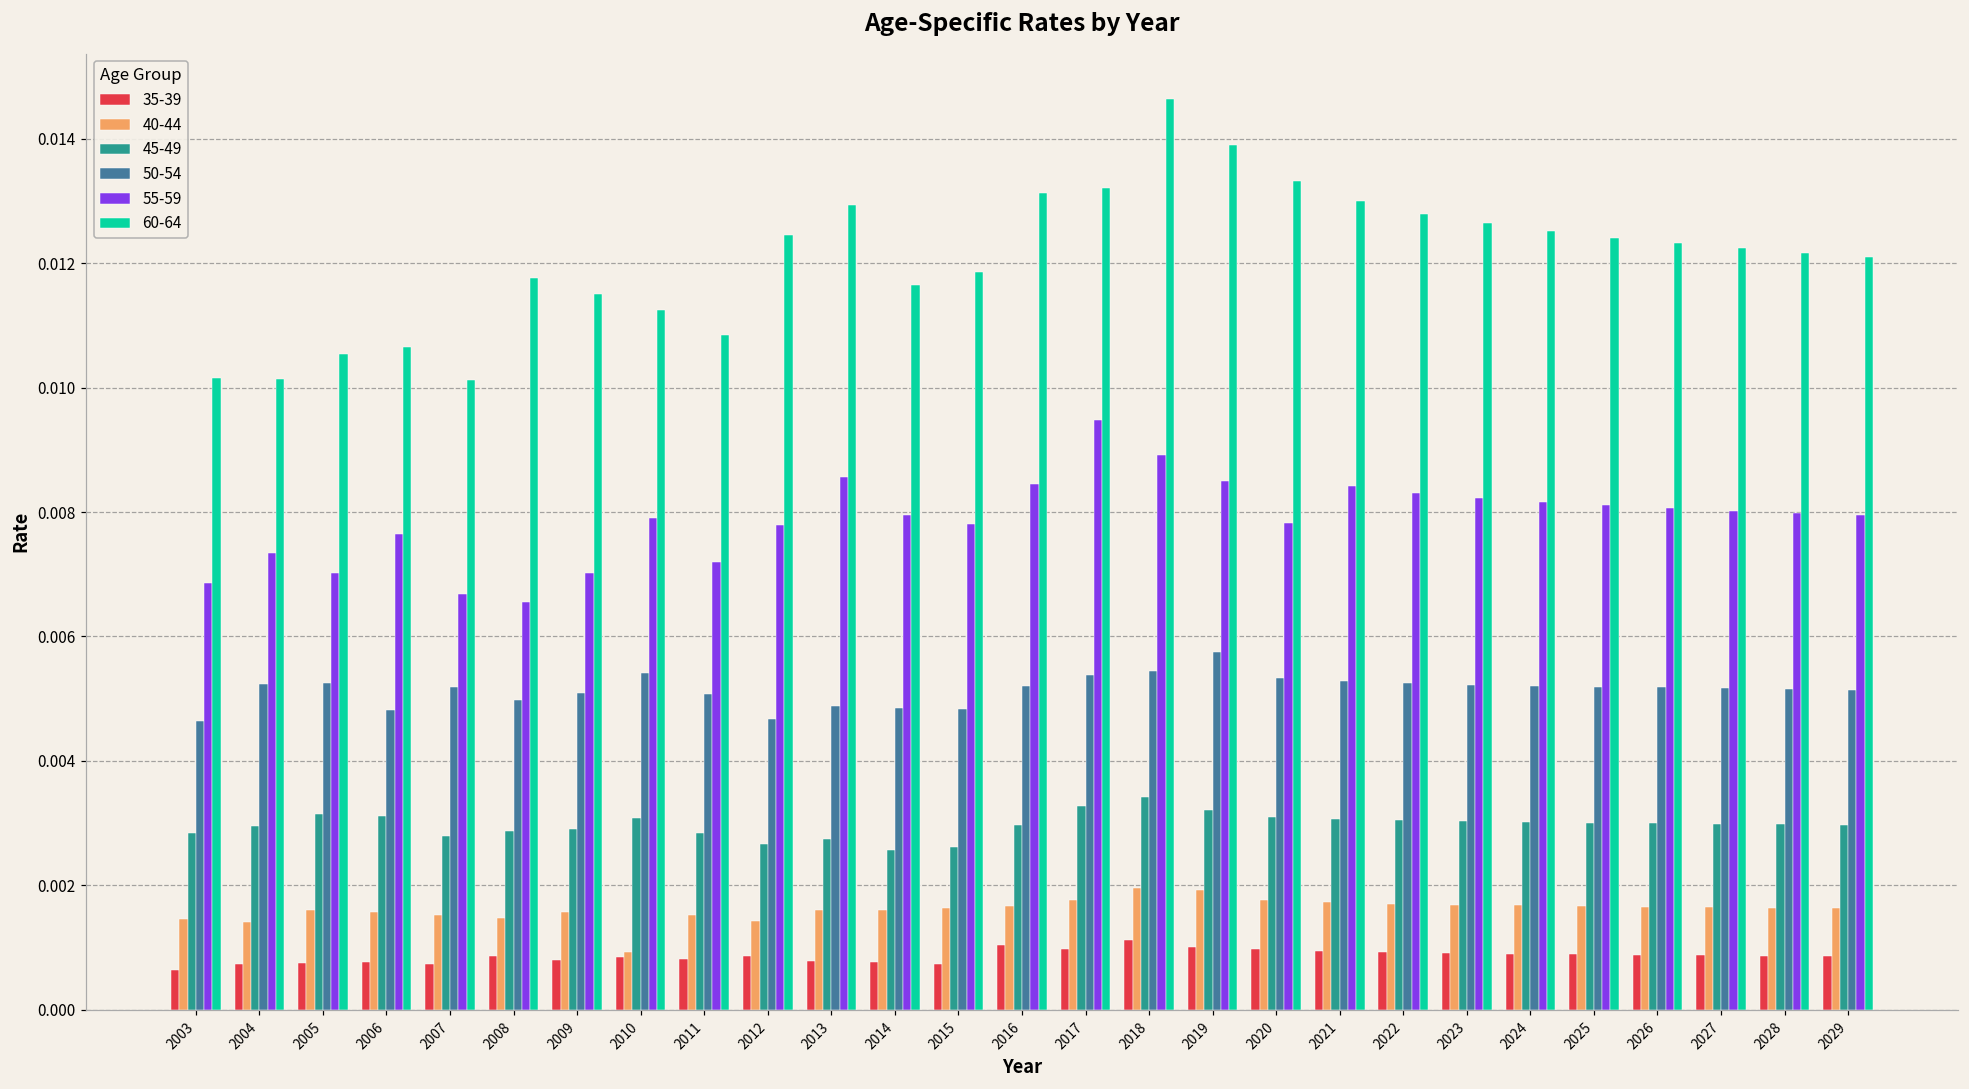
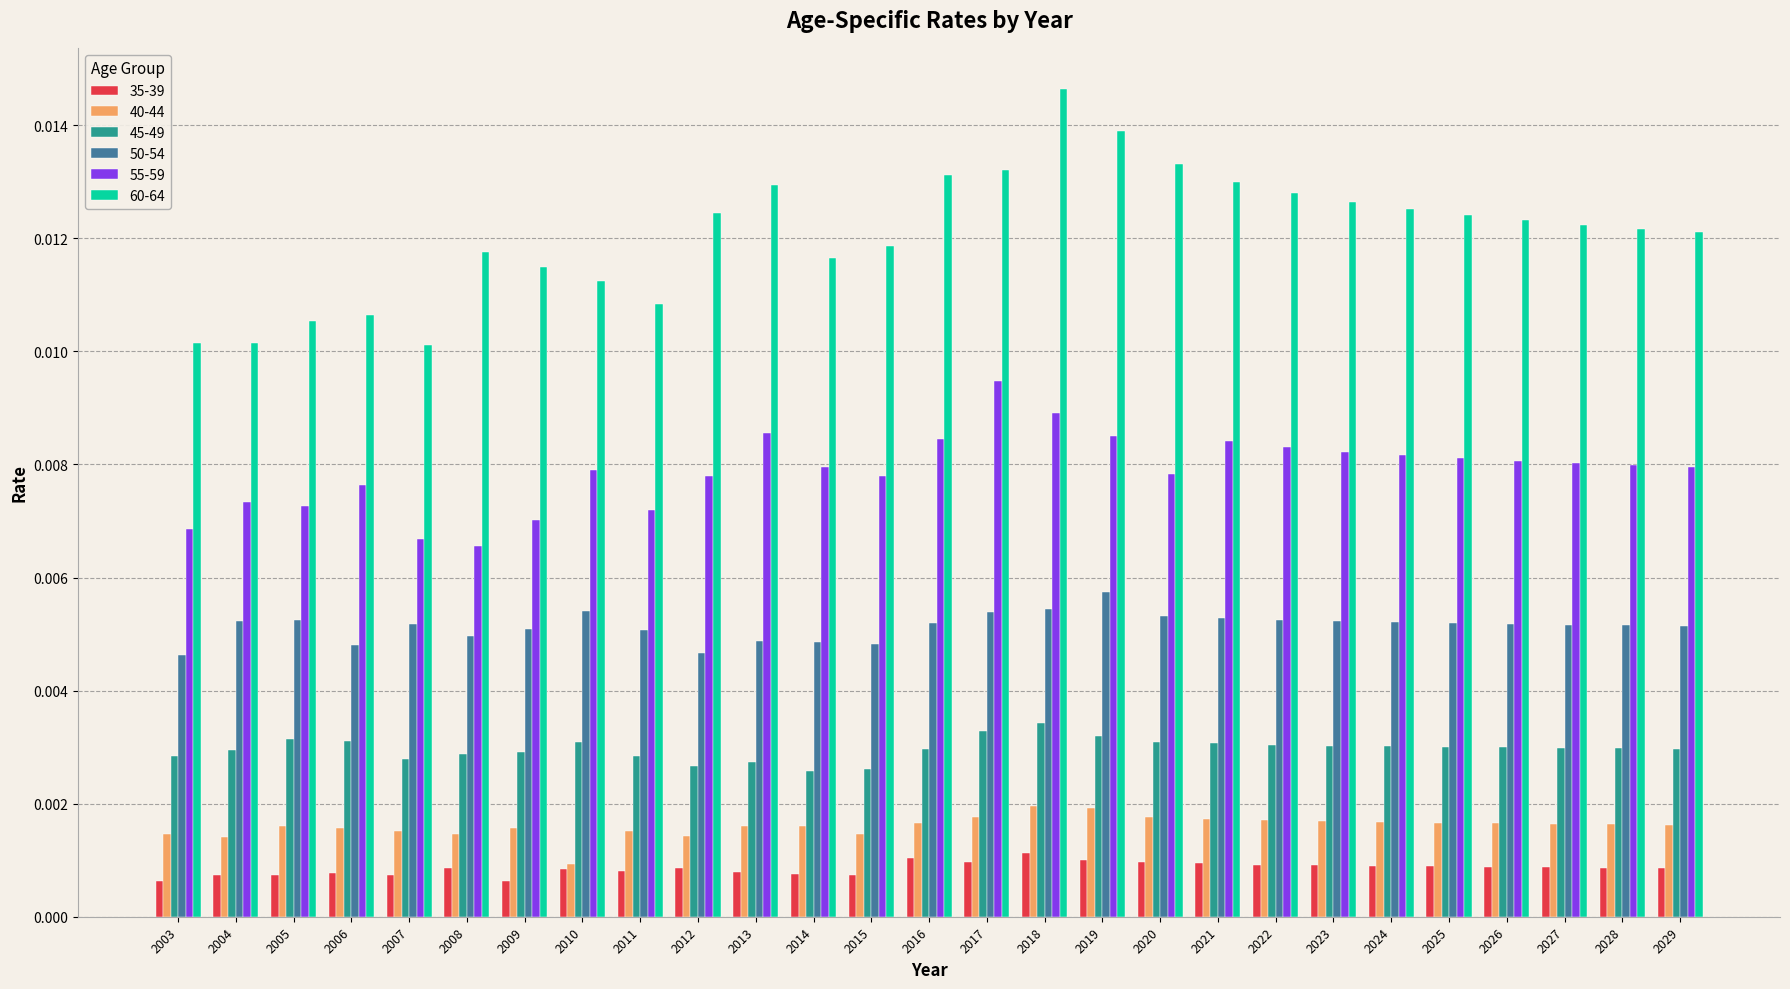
  {
    "35-39": {
      "2003": 0.0006,
      "2004": 0.0007,
      "2005": 0.0007,
      "2006": 0.0008,
      "2007": 0.0007,
      "2008": 0.0009,
-     "2009": 0.0008,
+     "2009": 0.0006,
      "2010": 0.0008,
      "2011": 0.0008,
      "2012": 0.0009,
      "2013": 0.0008,
      "2014": 0.0008,
      "2015": 0.0007,
      "2016": 0.0010,
      "2017": 0.0010,
      "2018": 0.0011,
      "2019": 0.0010,
      "2020": 0.0010,
      "2021": 0.0009,
      "2022": 0.0009,
      "2023": 0.0009,
      "2024": 0.0009,
      "2025": 0.0009,
      "2026": 0.0009,
      "2027": 0.0009,
      "2028": 0.0009,
      "2029": 0.0009
    },
    "40-44": {
      "2003": 0.0015,
      "2004": 0.0014,
      "2005": 0.0016,
      "2006": 0.0016,
      "2007": 0.0015,
      "2008": 0.0015,
      "2009": 0.0016,
      "2010": 0.0009,
      "2011": 0.0015,
      "2012": 0.0014,
      "2013": 0.0016,
      "2014": 0.0016,
-     "2015": 0.0016,
+     "2015": 0.0015,
      "2016": 0.0017,
      "2017": 0.0018,
      "2018": 0.0020,
      "2019": 0.0019,
      "2020": 0.0018,
      "2021": 0.0017,
      "2022": 0.0017,
      "2023": 0.0017,
      "2024": 0.0017,
      "2025": 0.0017,
      "2026": 0.0017,
      "2027": 0.0016,
      "2028": 0.0016,
      "2029": 0.0016
    },
    "55-59": {
      "2003": 0.0069,
      "2004": 0.0073,
-     "2005": 0.0070,
+     "2005": 0.0073,
      "2006": 0.0076,
      "2007": 0.0067,
      "2008": 0.0066,
      "2009": 0.0070,
      "2010": 0.0079,
      "2011": 0.0072,
      "2012": 0.0078,
      "2013": 0.0086,
      "2014": 0.0080,
      "2015": 0.0078,
      "2016": 0.0084,
      "2017": 0.0095,
      "2018": 0.0089,
      "2019": 0.0085,
      "2020": 0.0078,
      "2021": 0.0084,
      "2022": 0.0083,
      "2023": 0.0082,
      "2024": 0.0082,
      "2025": 0.0081,
      "2026": 0.0081,
      "2027": 0.0080,
      "2028": 0.0080,
      "2029": 0.0080
    },
    "60-64": {
      "2003": 0.0102,
      "2004": 0.0101,
      "2005": 0.0105,
      "2006": 0.0106,
      "2007": 0.0101,
      "2008": 0.0118,
      "2009": 0.0115,
      "2010": 0.0112,
      "2011": 0.0108,
      "2012": 0.0125,
      "2013": 0.0129,
      "2014": 0.0116,
      "2015": 0.0119,
      "2016": 0.0131,
      "2017": 0.0132,
      "2018": 0.0146,
      "2019": 0.0139,
      "2020": 0.0133,
      "2021": 0.0130,
      "2022": 0.0128,
      "2023": 0.0126,
      "2024": 0.0125,
      "2025": 0.0124,
      "2026": 0.0123,
      "2027": 0.0122,
      "2028": 0.0122,
      "2029": 0.0121
    }
  }
